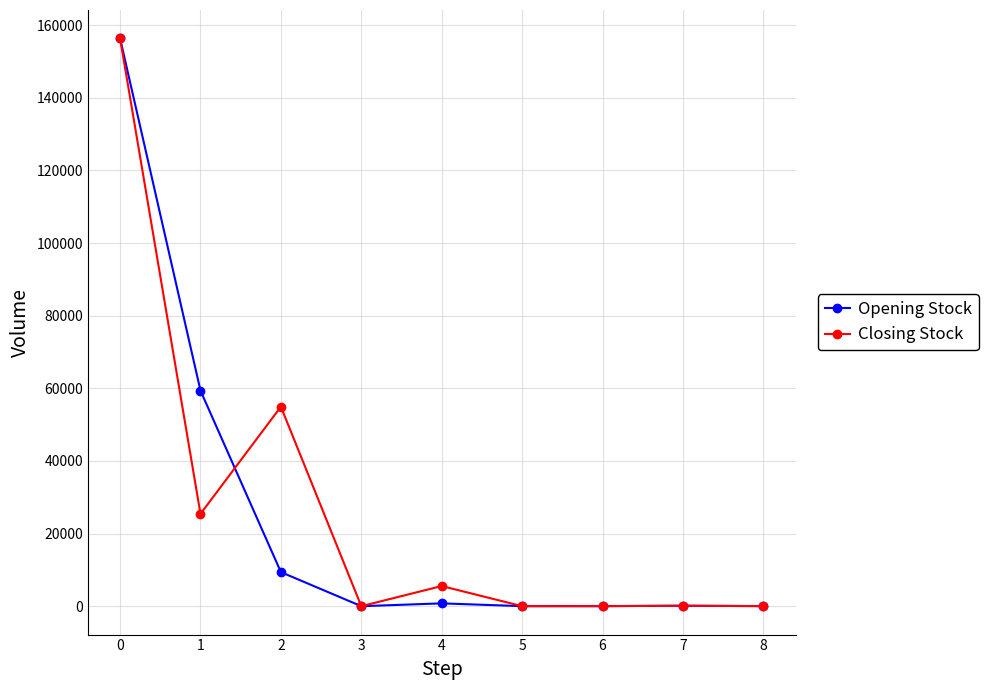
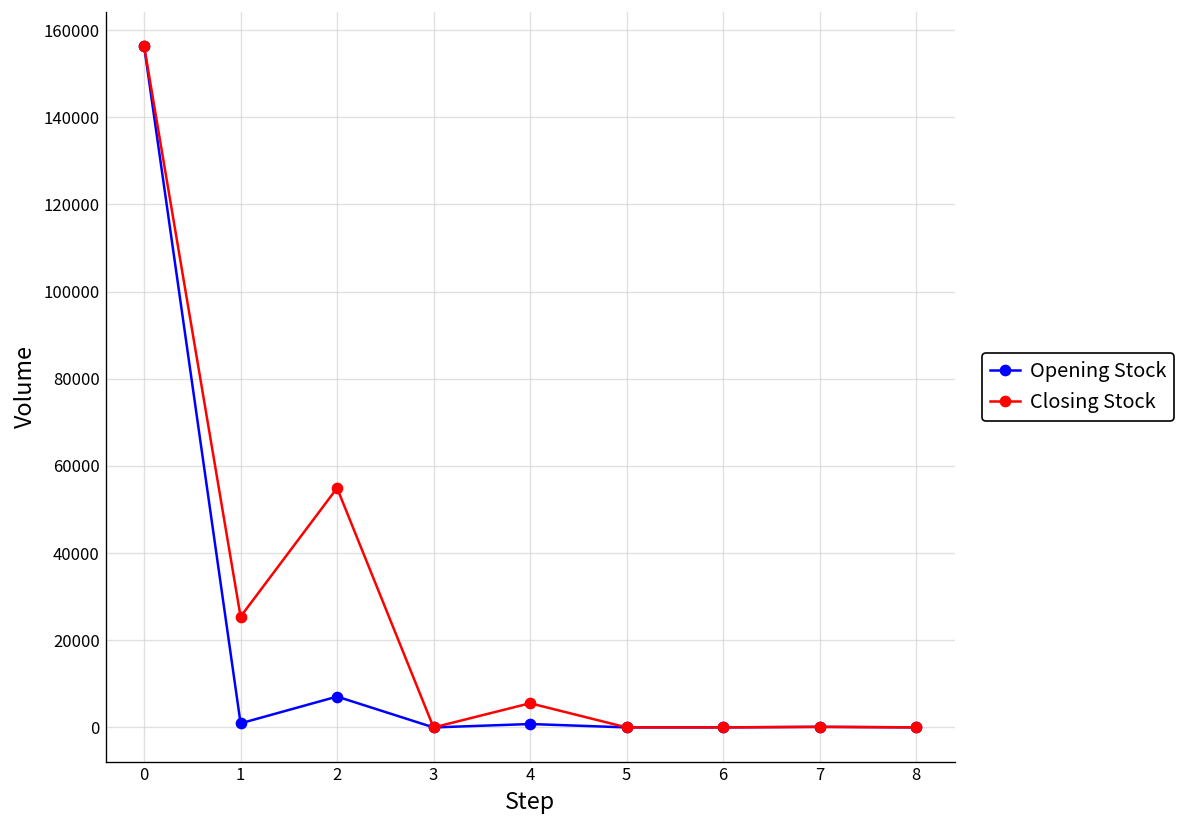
  {
    "Opening Stock": {
-     "1": 59000,
-     "2": 9000,
+     "1": 1000,
+     "2": 7000,
      "4": 1000
    },
    "Closing Stock": {
      "1": 25000,
      "2": 55000,
      "4": 6000
    }
  }
